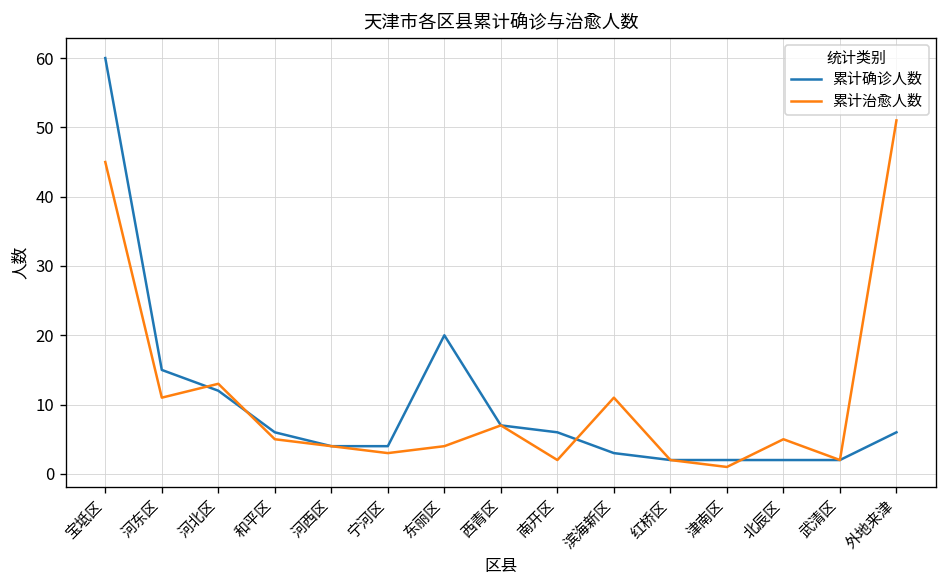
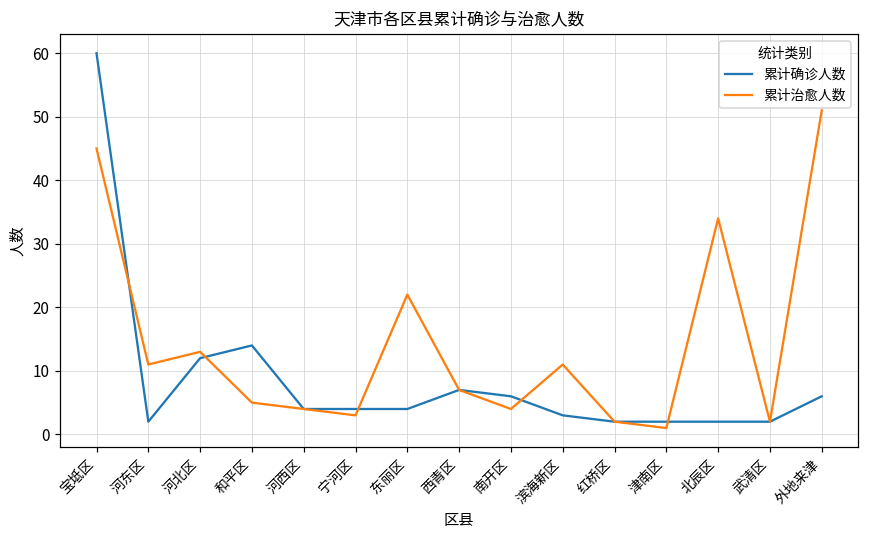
  {
    "累计确诊人数": {
      "宝坻区": 60,
-     "河东区": 15,
+     "河东区": 2,
      "河北区": 12,
-     "和平区": 6,
+     "和平区": 14,
      "宁河区": 4,
-     "东丽区": 20,
+     "东丽区": 4,
      "南开区": 6,
      "滨海新区": 3,
      "津南区": 2,
      "北辰区": 2,
      "外地来津": 6
    },
    "累计治愈人数": {
      "宝坻区": 45,
      "河东区": 11,
      "河北区": 13,
      "和平区": 5,
      "宁河区": 3,
-     "东丽区": 4,
-     "南开区": 2,
+     "东丽区": 22,
+     "南开区": 4,
      "滨海新区": 11,
      "津南区": 1,
-     "北辰区": 5,
+     "北辰区": 34,
      "外地来津": 51
    }
  }
